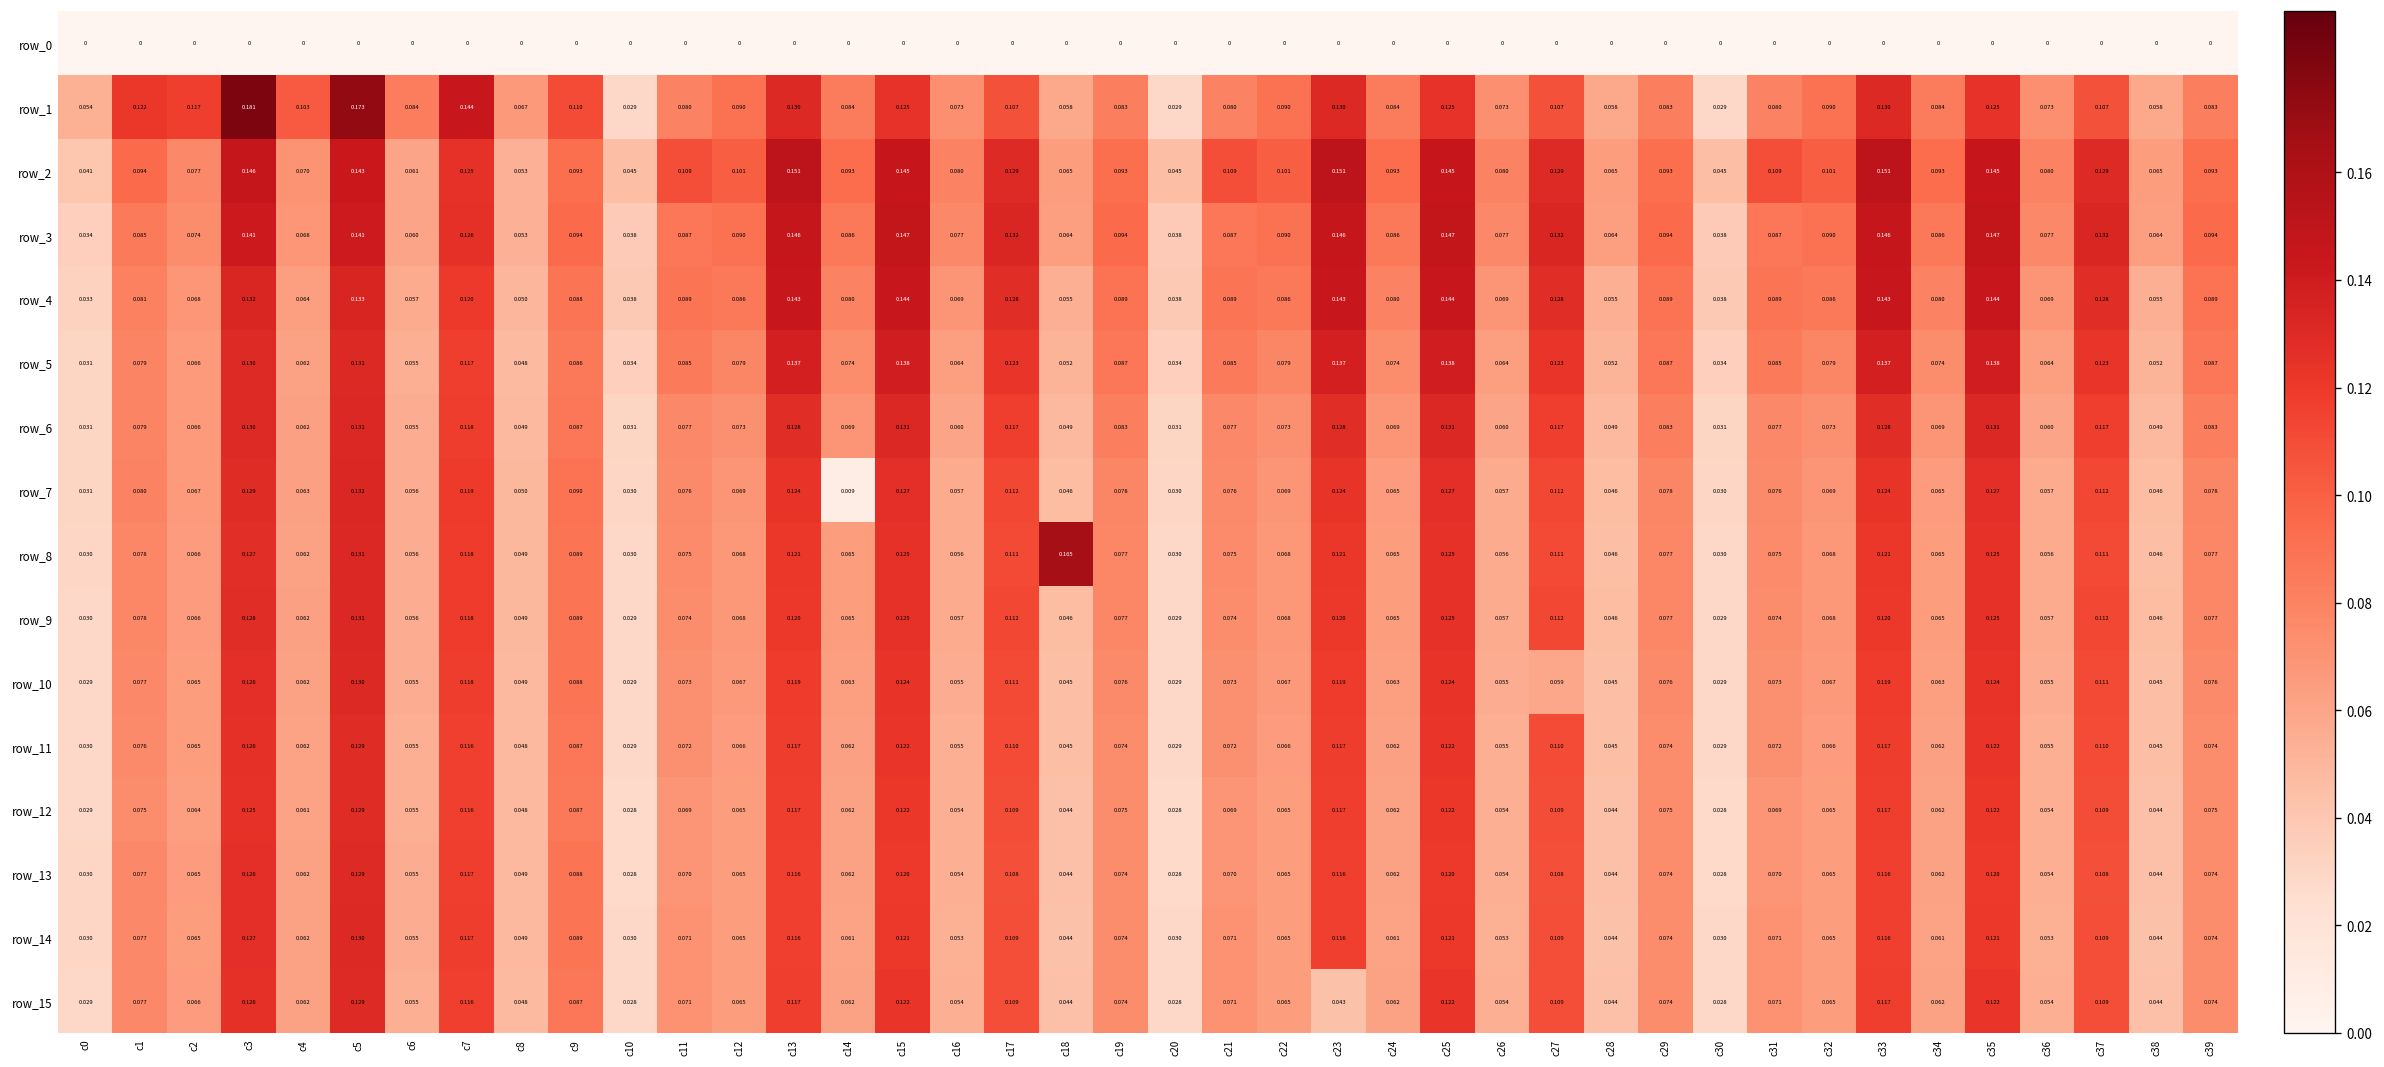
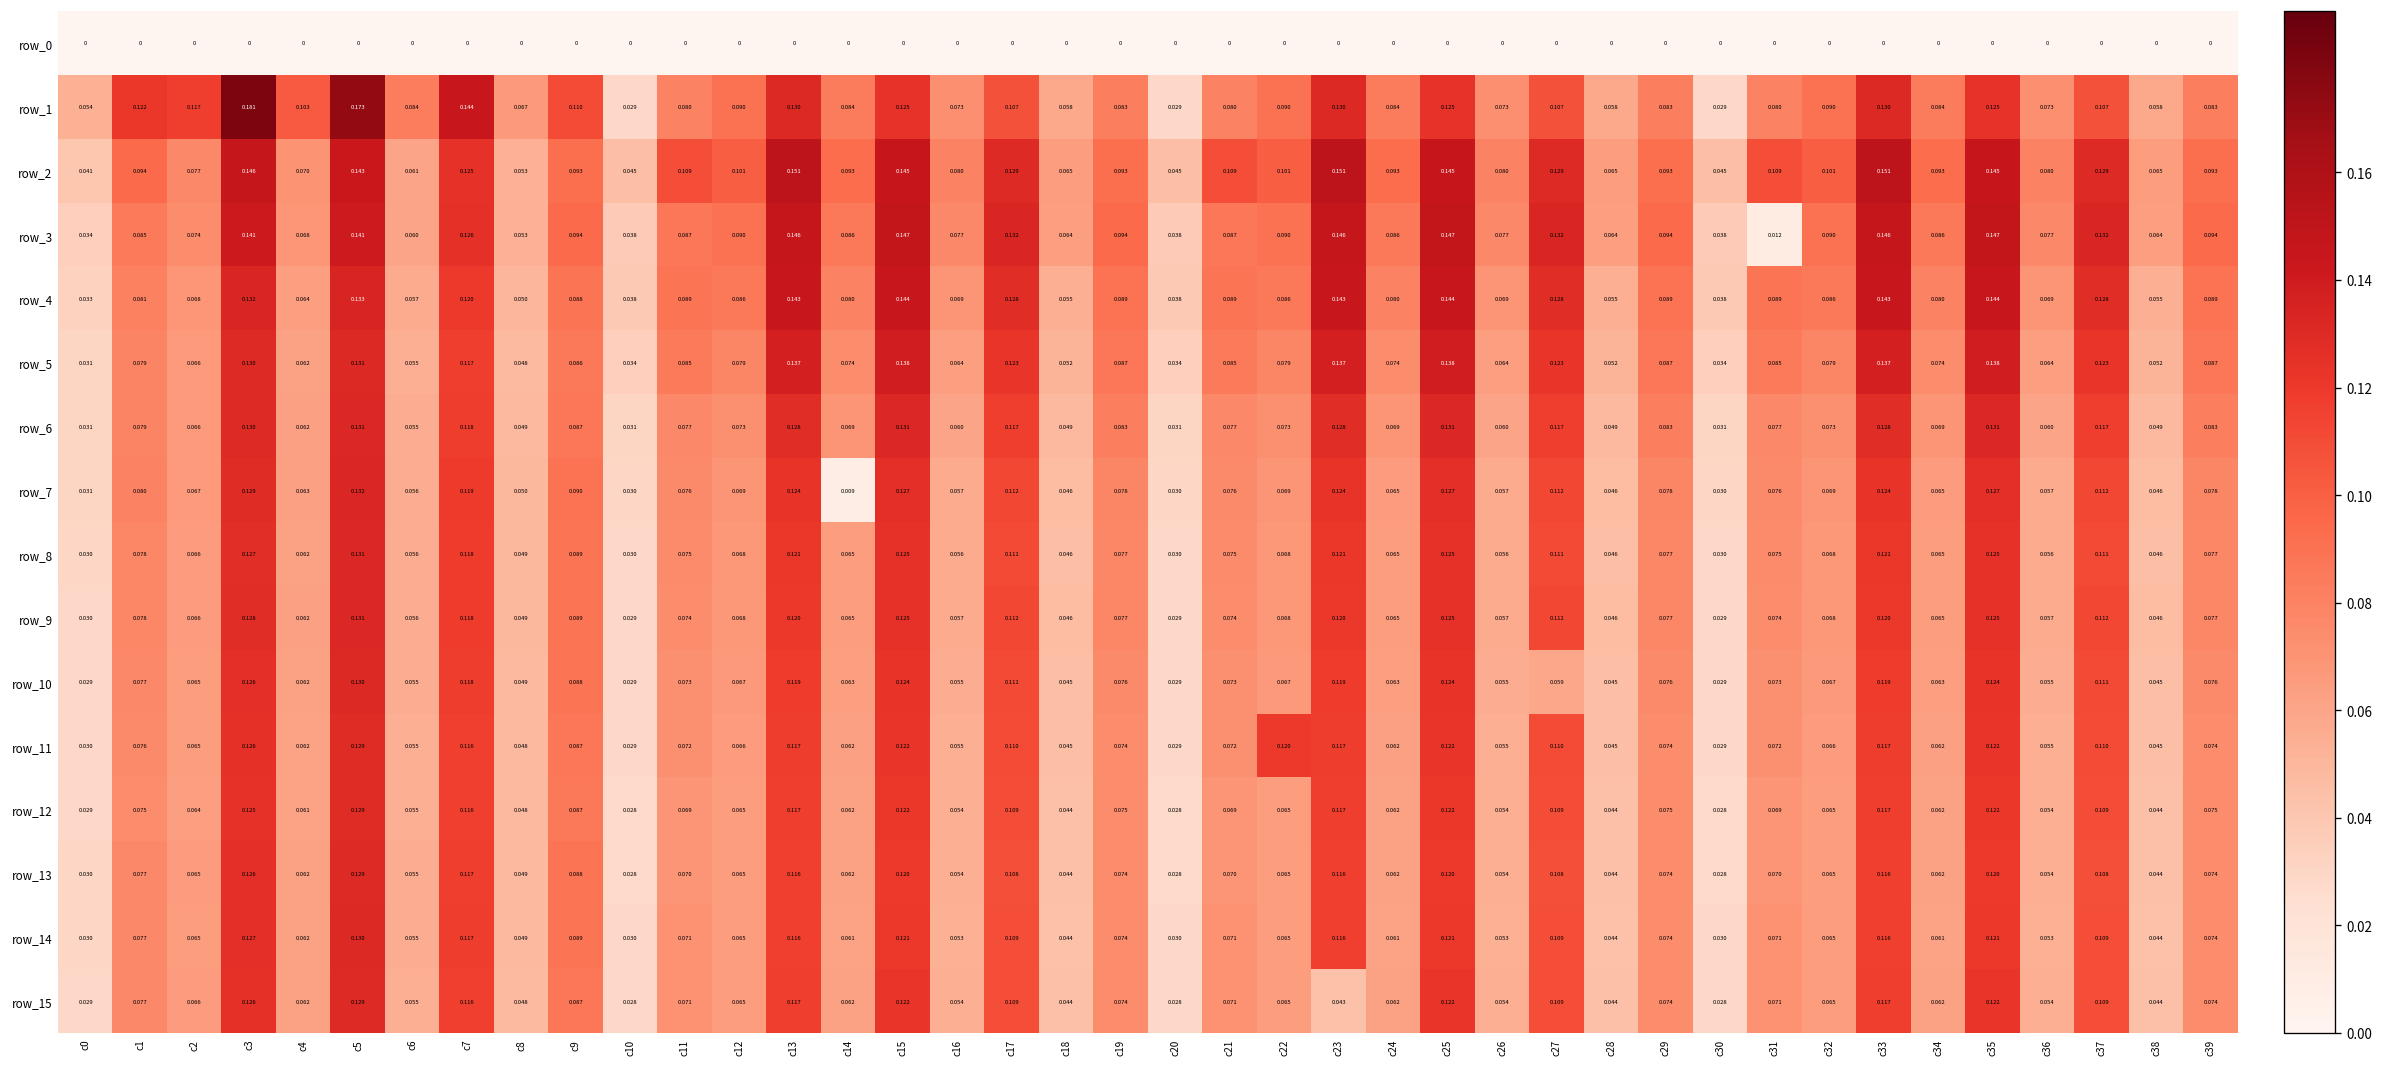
  {
    "row_3": {
      "c0": 0.034,
      "c1": 0.085,
      "c2": 0.074,
      "c3": 0.141,
      "c4": 0.068,
      "c5": 0.141,
      "c6": 0.060,
      "c7": 0.126,
      "c8": 0.053,
      "c9": 0.094,
      "c10": 0.038,
      "c11": 0.087,
      "c12": 0.090,
      "c13": 0.146,
      "c14": 0.086,
      "c15": 0.147,
      "c16": 0.077,
      "c17": 0.132,
      "c18": 0.064,
      "c19": 0.094,
      "c20": 0.038,
      "c21": 0.087,
      "c22": 0.090,
      "c23": 0.146,
      "c24": 0.086,
      "c25": 0.147,
      "c26": 0.077,
      "c27": 0.132,
      "c28": 0.064,
      "c29": 0.094,
      "c30": 0.038,
-     "c31": 0.087,
+     "c31": 0.012,
      "c32": 0.090,
      "c33": 0.146,
      "c34": 0.086,
      "c35": 0.147,
      "c36": 0.077,
      "c37": 0.132,
      "c38": 0.064,
      "c39": 0.094
    },
    "row_8": {
      "c0": 0.030,
      "c1": 0.078,
      "c2": 0.066,
      "c3": 0.127,
      "c4": 0.062,
      "c5": 0.131,
      "c6": 0.056,
      "c7": 0.118,
      "c8": 0.049,
      "c9": 0.089,
      "c10": 0.030,
      "c11": 0.075,
      "c12": 0.068,
      "c13": 0.121,
      "c14": 0.065,
      "c15": 0.125,
      "c16": 0.056,
      "c17": 0.111,
-     "c18": 0.165,
+     "c18": 0.046,
      "c19": 0.077,
      "c20": 0.030,
      "c21": 0.075,
      "c22": 0.068,
      "c23": 0.121,
      "c24": 0.065,
      "c25": 0.125,
      "c26": 0.056,
      "c27": 0.111,
      "c28": 0.046,
      "c29": 0.077,
      "c30": 0.030,
      "c31": 0.075,
      "c32": 0.068,
      "c33": 0.121,
      "c34": 0.065,
      "c35": 0.125,
      "c36": 0.056,
      "c37": 0.111,
      "c38": 0.046,
      "c39": 0.077
    },
    "row_11": {
      "c0": 0.030,
      "c1": 0.076,
      "c2": 0.065,
      "c3": 0.126,
      "c4": 0.062,
      "c5": 0.129,
      "c6": 0.055,
      "c7": 0.116,
      "c8": 0.048,
      "c9": 0.087,
      "c10": 0.029,
      "c11": 0.072,
      "c12": 0.066,
      "c13": 0.117,
      "c14": 0.062,
      "c15": 0.122,
      "c16": 0.055,
      "c17": 0.110,
      "c18": 0.045,
      "c19": 0.074,
      "c20": 0.029,
      "c21": 0.072,
-     "c22": 0.066,
+     "c22": 0.120,
      "c23": 0.117,
      "c24": 0.062,
      "c25": 0.122,
      "c26": 0.055,
      "c27": 0.110,
      "c28": 0.045,
      "c29": 0.074,
      "c30": 0.029,
      "c31": 0.072,
      "c32": 0.066,
      "c33": 0.117,
      "c34": 0.062,
      "c35": 0.122,
      "c36": 0.055,
      "c37": 0.110,
      "c38": 0.045,
      "c39": 0.074
    }
  }
